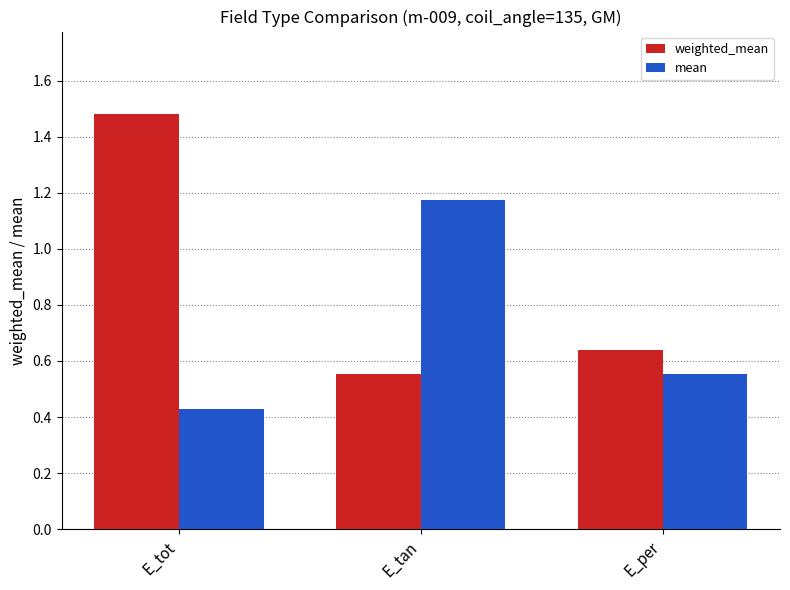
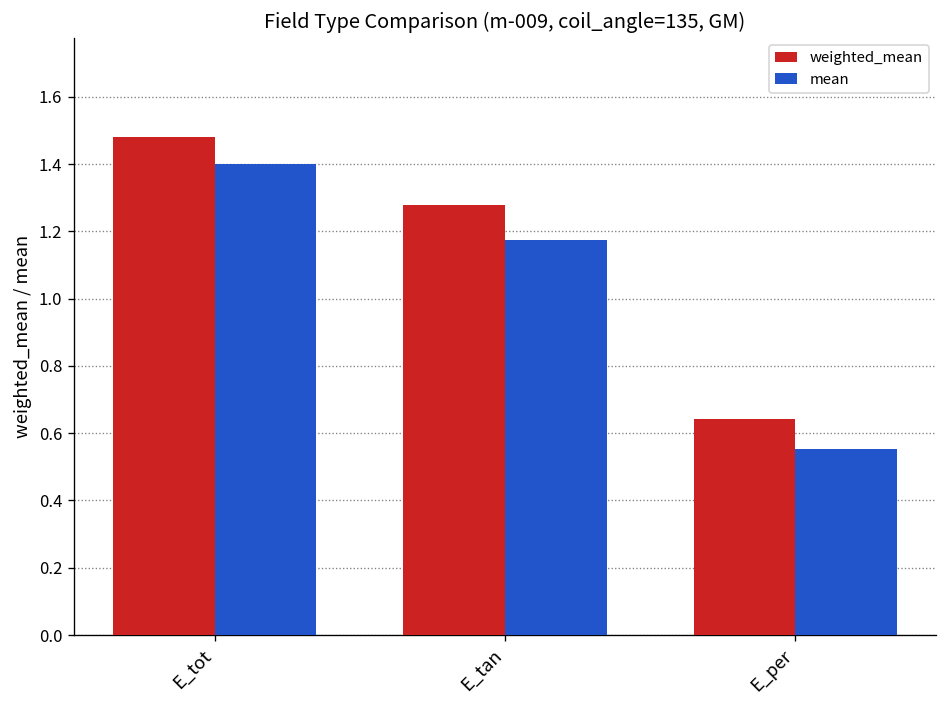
  {
    "weighted_mean": {
      "E_tot": 1.48,
-     "E_tan": 0.55,
+     "E_tan": 1.28,
      "E_per": 0.64
    },
    "mean": {
-     "E_tot": 0.43,
+     "E_tot": 1.40,
      "E_tan": 1.17,
      "E_per": 0.55
    }
  }
